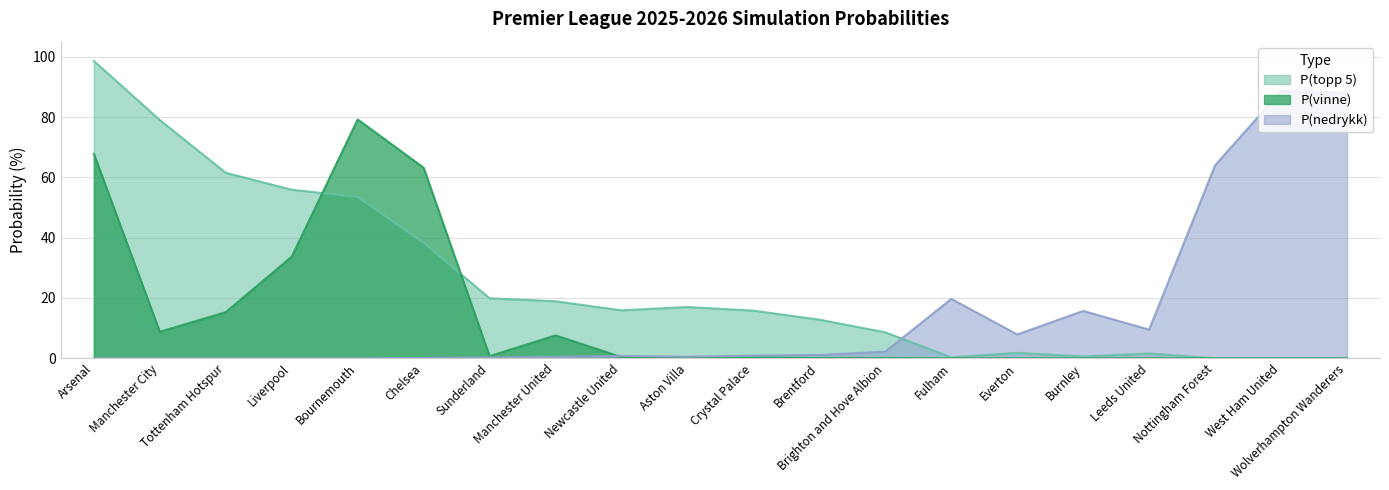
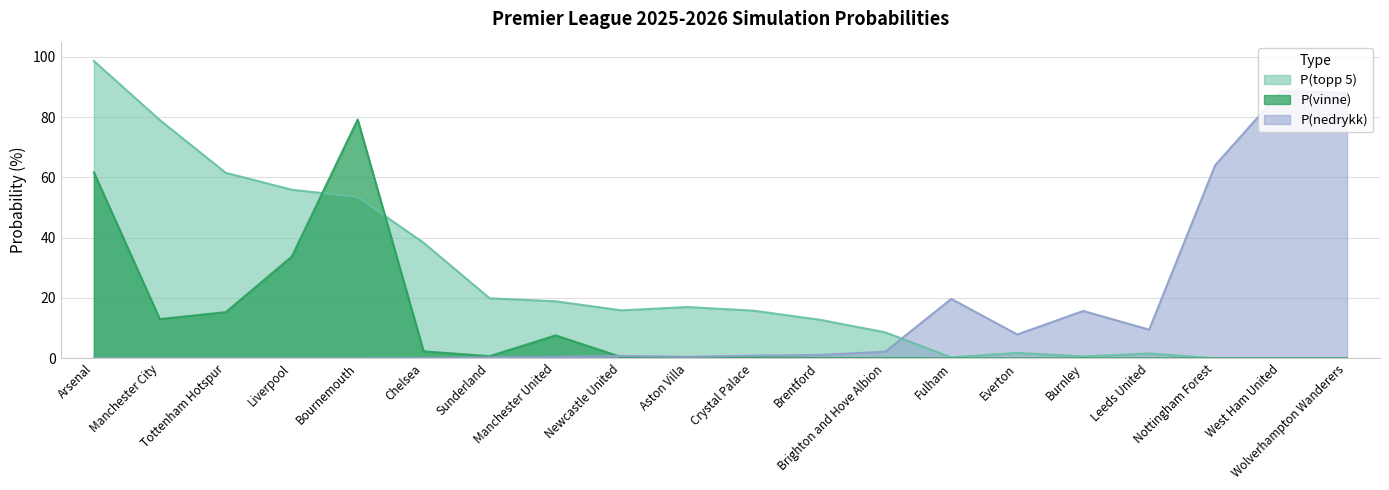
  {
    "P(vinne)": {
-     "Arsenal": 68,
-     "Manchester City": 9,
+     "Arsenal": 62,
+     "Manchester City": 13,
      "Tottenham Hotspur": 15,
      "Liverpool": 34,
      "Bournemouth": 79,
-     "Chelsea": 63,
+     "Chelsea": 2,
      "Manchester United": 8,
      "Brentford": 0,
      "Brighton and Hove Albion": 0,
      "Everton": 0,
      "Leeds United": 0
    }
  }
